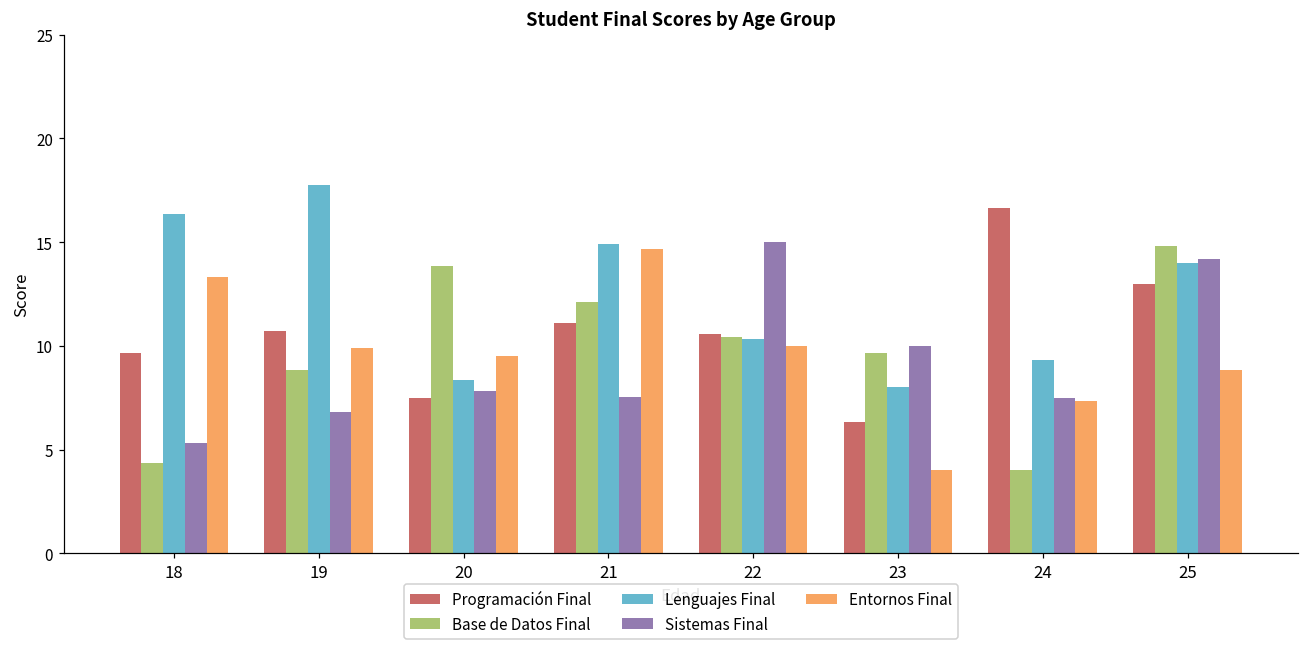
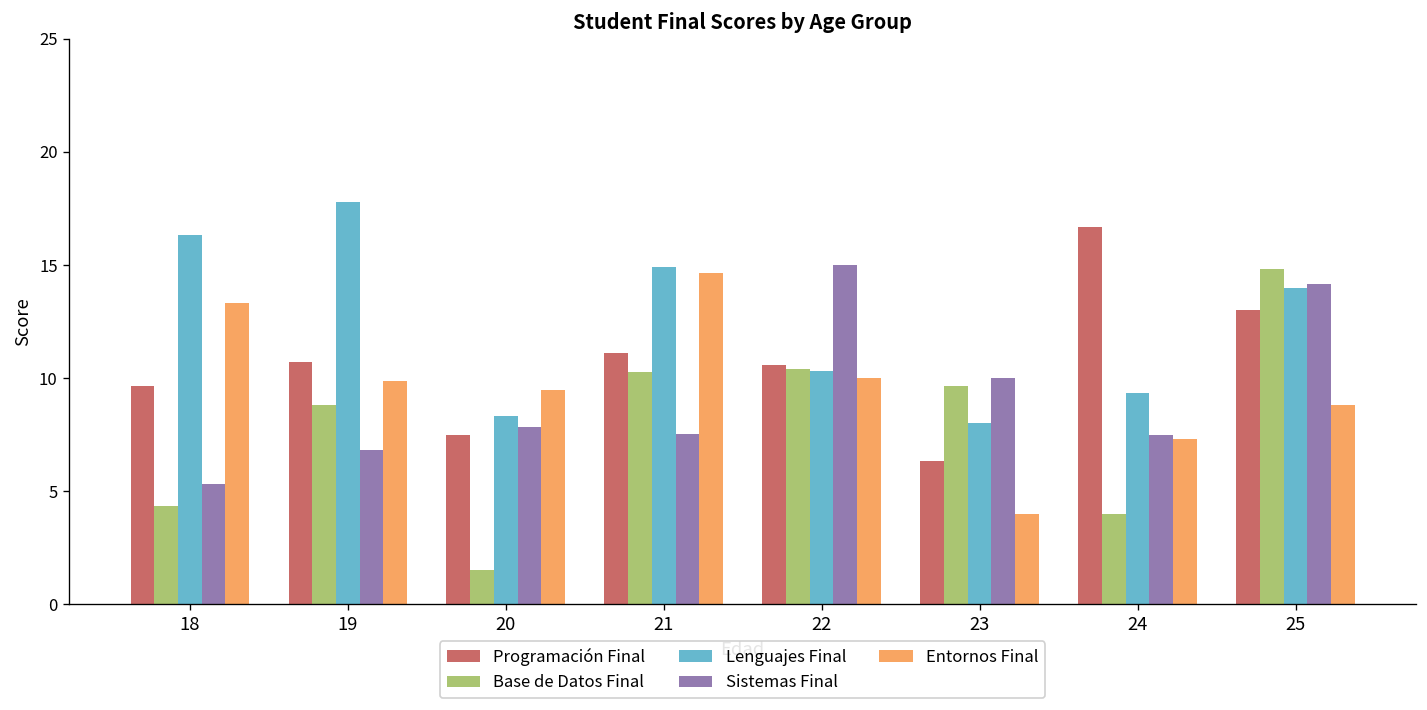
  {
    "Programación Final": {
      "18": 9.7,
      "19": 10.7,
      "20": 7.5,
      "21": 11.1,
      "22": 10.6,
      "23": 6.3,
      "24": 16.7,
      "25": 13.0
    },
    "Base de Datos Final": {
      "18": 4.3,
      "19": 8.8,
-     "20": 13.8,
-     "21": 12.1,
+     "20": 1.5,
+     "21": 10.3,
      "22": 10.4,
      "23": 9.7,
      "24": 4.0,
      "25": 14.8
    },
    "Lenguajes Final": {
      "18": 16.3,
      "19": 17.8,
      "20": 8.3,
      "21": 14.9,
      "22": 10.3,
      "23": 8.0,
      "24": 9.3,
      "25": 14.0
    },
    "Sistemas Final": {
      "18": 5.3,
      "19": 6.8,
      "20": 7.8,
      "21": 7.6,
      "22": 15.0,
      "23": 10.0,
      "24": 7.5,
      "25": 14.2
    },
    "Entornos Final": {
      "18": 13.3,
      "19": 9.9,
      "20": 9.5,
      "21": 14.7,
      "22": 10.0,
      "23": 4.0,
      "24": 7.3,
      "25": 8.8
    }
  }
